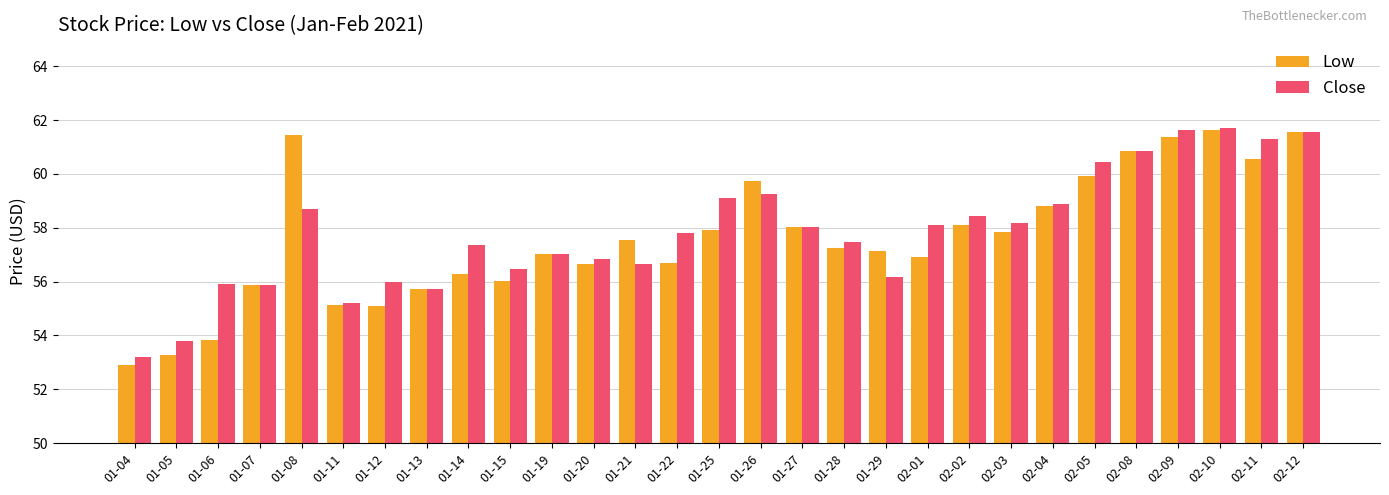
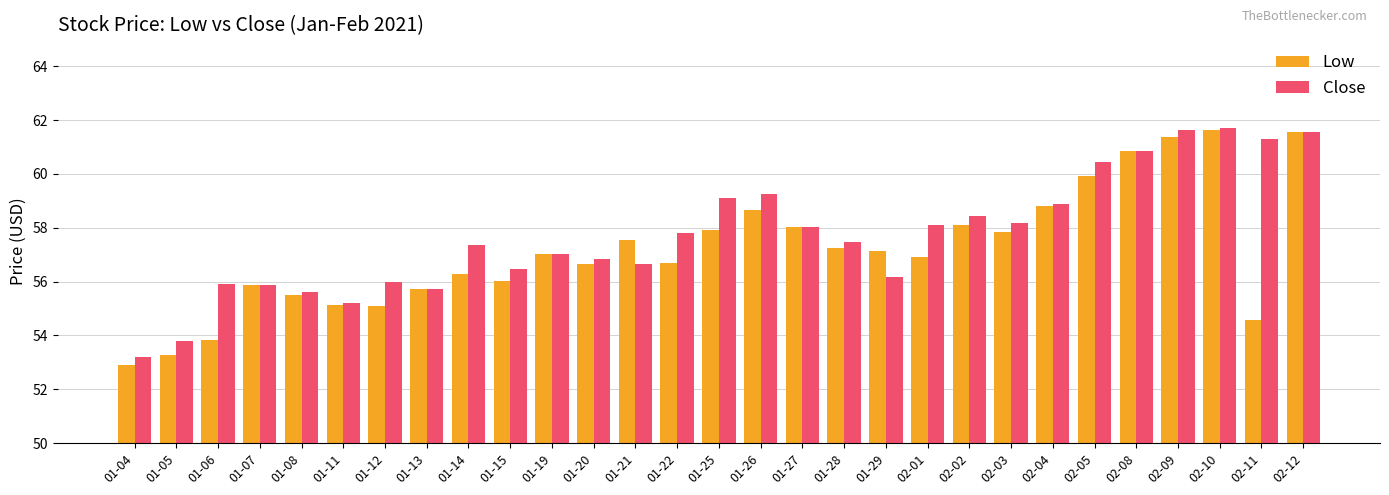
  {
    "Low": {
      "01-04": 52.9,
      "01-05": 53.3,
      "01-06": 53.9,
      "01-07": 55.9,
-     "01-08": 61.4,
+     "01-08": 55.5,
      "01-11": 55.1,
      "01-12": 55.1,
      "01-13": 55.7,
      "01-14": 56.3,
      "01-15": 56.0,
      "01-19": 57.0,
      "01-20": 56.7,
      "01-21": 57.6,
      "01-22": 56.7,
      "01-25": 57.9,
-     "01-26": 59.7,
+     "01-26": 58.7,
      "01-27": 58.0,
      "01-28": 57.3,
      "01-29": 57.1,
      "02-01": 56.9,
      "02-02": 58.1,
      "02-03": 57.8,
      "02-04": 58.8,
      "02-05": 59.9,
      "02-08": 60.8,
      "02-09": 61.4,
      "02-10": 61.6,
-     "02-11": 60.6,
+     "02-11": 54.6,
      "02-12": 61.6
    },
    "Close": {
      "01-04": 53.2,
      "01-05": 53.8,
      "01-06": 55.9,
      "01-07": 55.9,
-     "01-08": 58.7,
+     "01-08": 55.6,
      "01-11": 55.2,
      "01-12": 56.0,
      "01-13": 55.7,
      "01-14": 57.4,
      "01-15": 56.5,
      "01-19": 57.0,
      "01-20": 56.8,
      "01-21": 56.7,
      "01-22": 57.8,
      "01-25": 59.1,
      "01-26": 59.3,
      "01-27": 58.0,
      "01-28": 57.5,
      "01-29": 56.2,
      "02-01": 58.1,
      "02-02": 58.4,
      "02-03": 58.2,
      "02-04": 58.9,
      "02-05": 60.4,
      "02-08": 60.9,
      "02-09": 61.7,
      "02-10": 61.7,
      "02-11": 61.3,
      "02-12": 61.6
    }
  }
